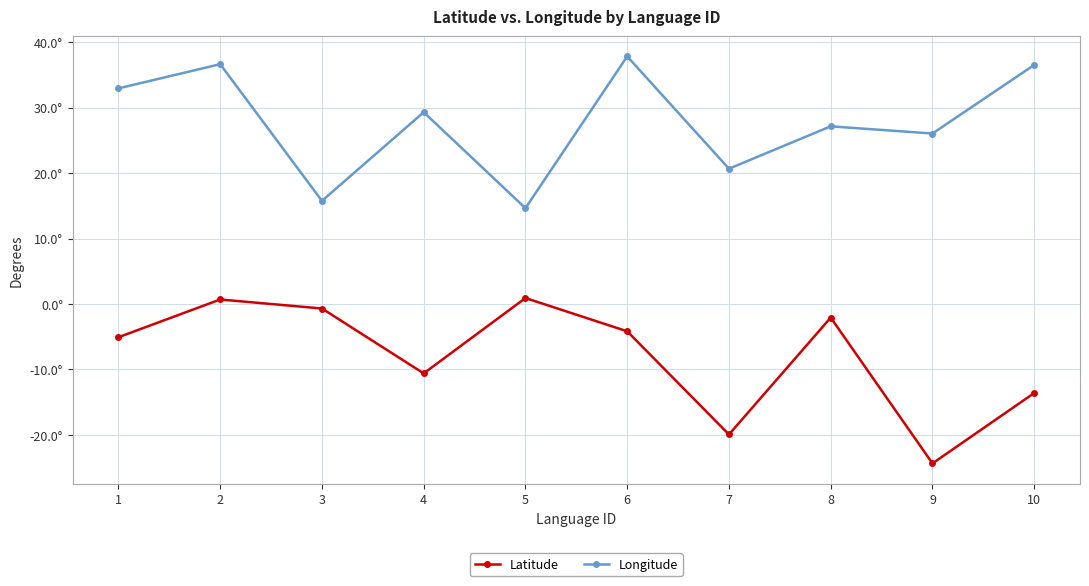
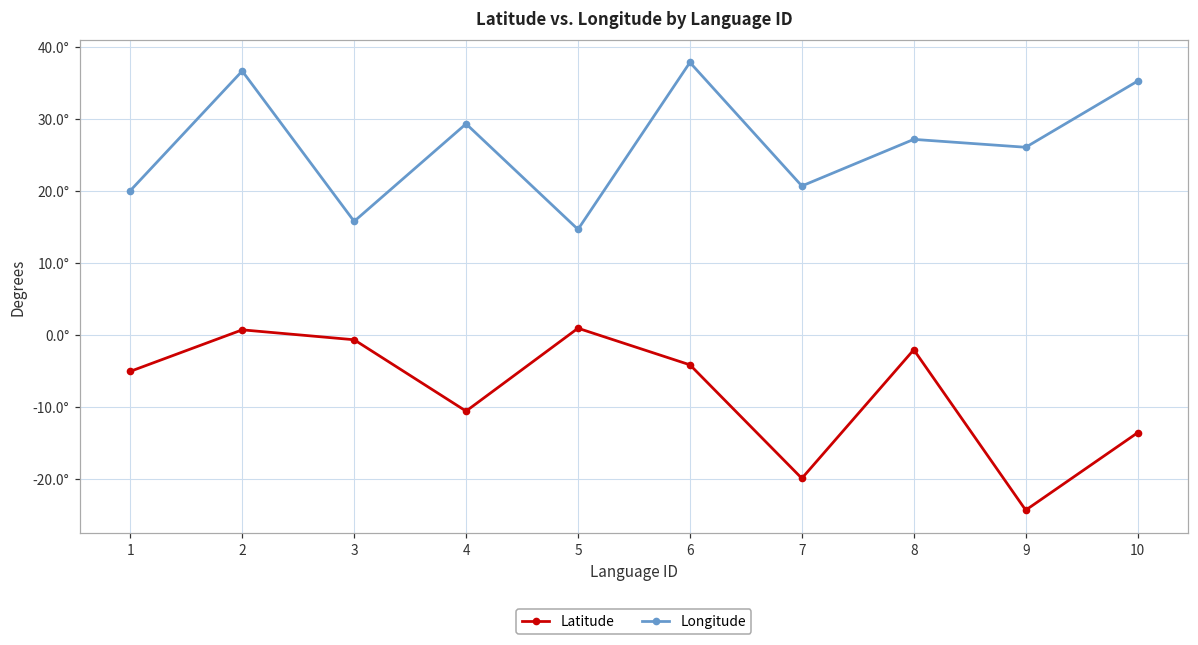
  {
    "Latitude": {
      "1": "-5°",
      "2": "1°",
      "3": "-1°",
      "4": "-11°",
      "5": "1°",
      "6": "-4°",
      "7": "-20°",
      "8": "-2°",
      "9": "-24°",
      "10": "-14°"
    },
    "Longitude": {
-     "1": "33°",
+     "1": "20°",
      "2": "37°",
      "3": "16°",
      "4": "29°",
      "5": "15°",
      "6": "38°",
      "7": "21°",
      "8": "27°",
      "9": "26°",
-     "10": "37°"
+     "10": "35°"
    }
  }
